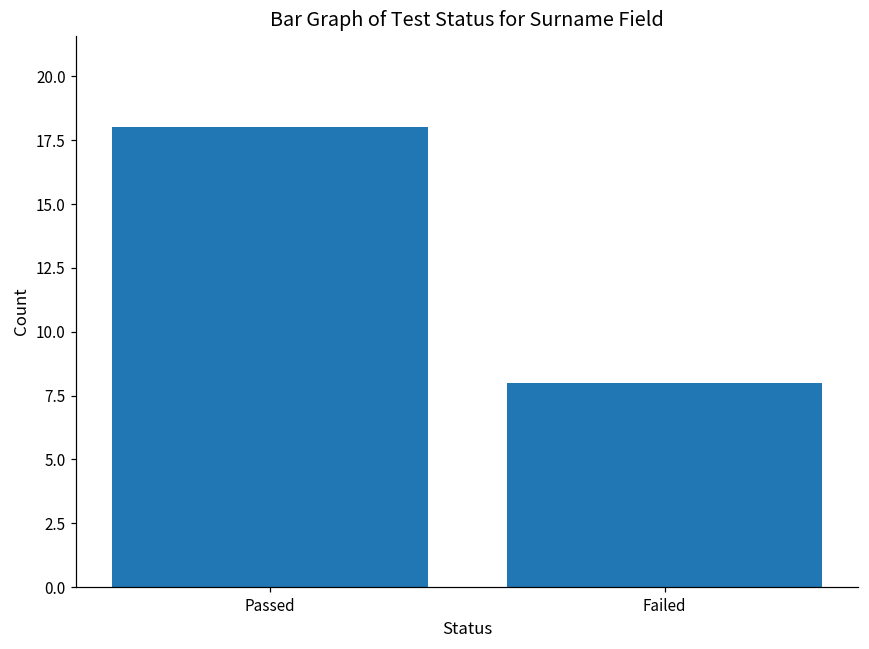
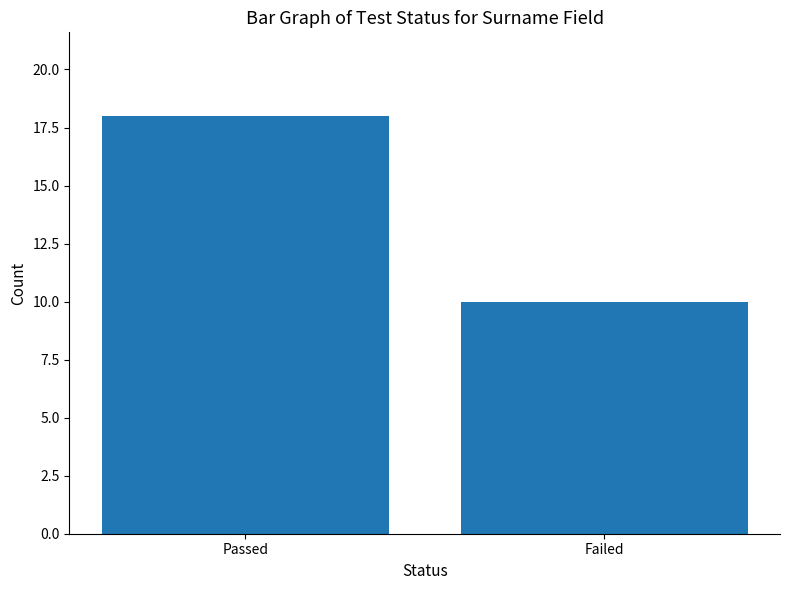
  {
    "Passed": 18,
-   "Failed": 8
+   "Failed": 10
  }
